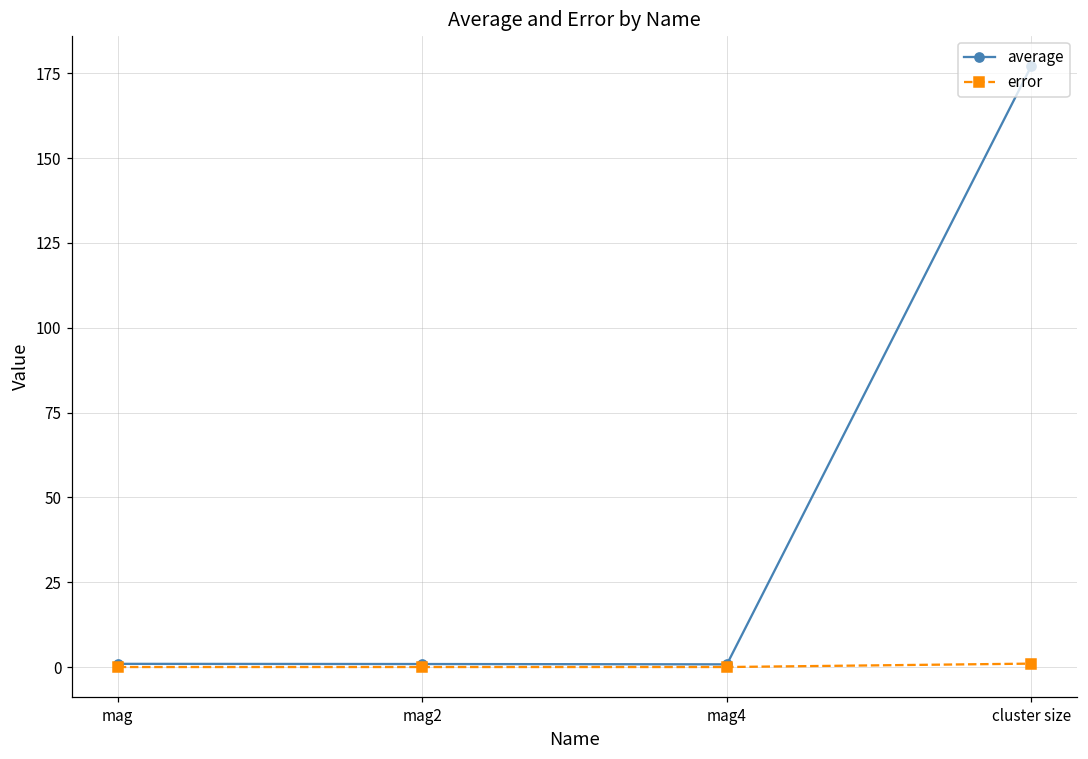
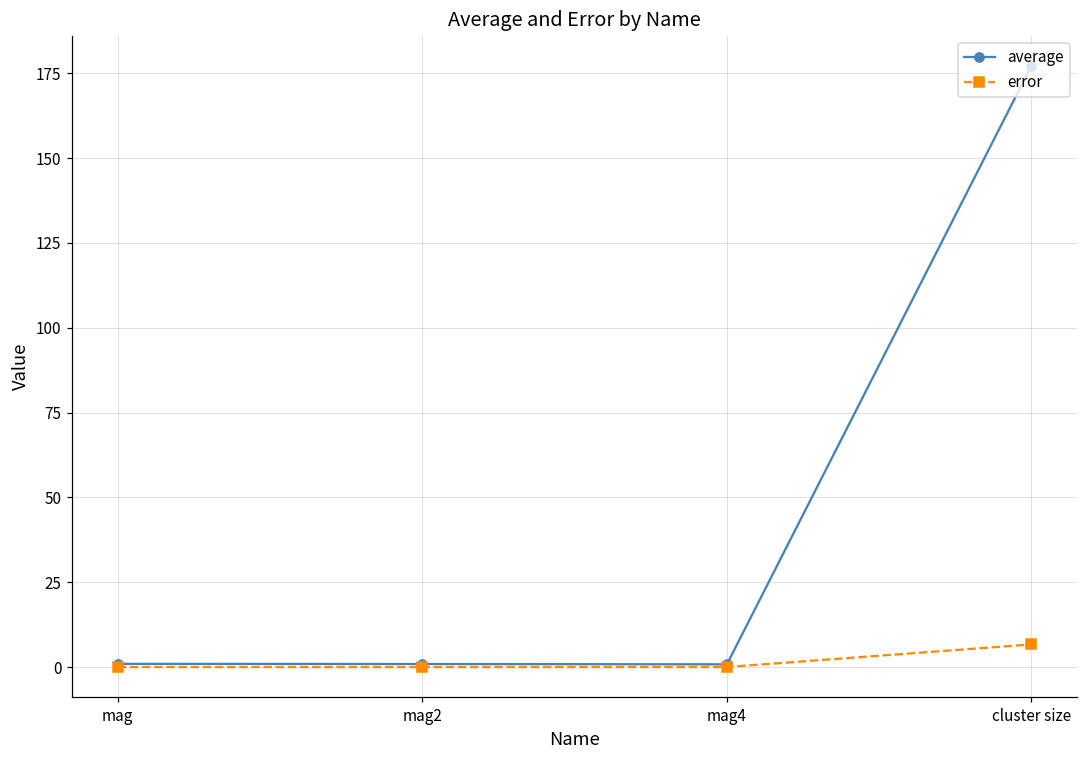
  {
    "average": {
      "mag": 1,
      "mag2": 1
    },
    "error": {
      "mag": 0,
      "mag2": 0,
-     "cluster size": 1
+     "cluster size": 7
    }
  }
